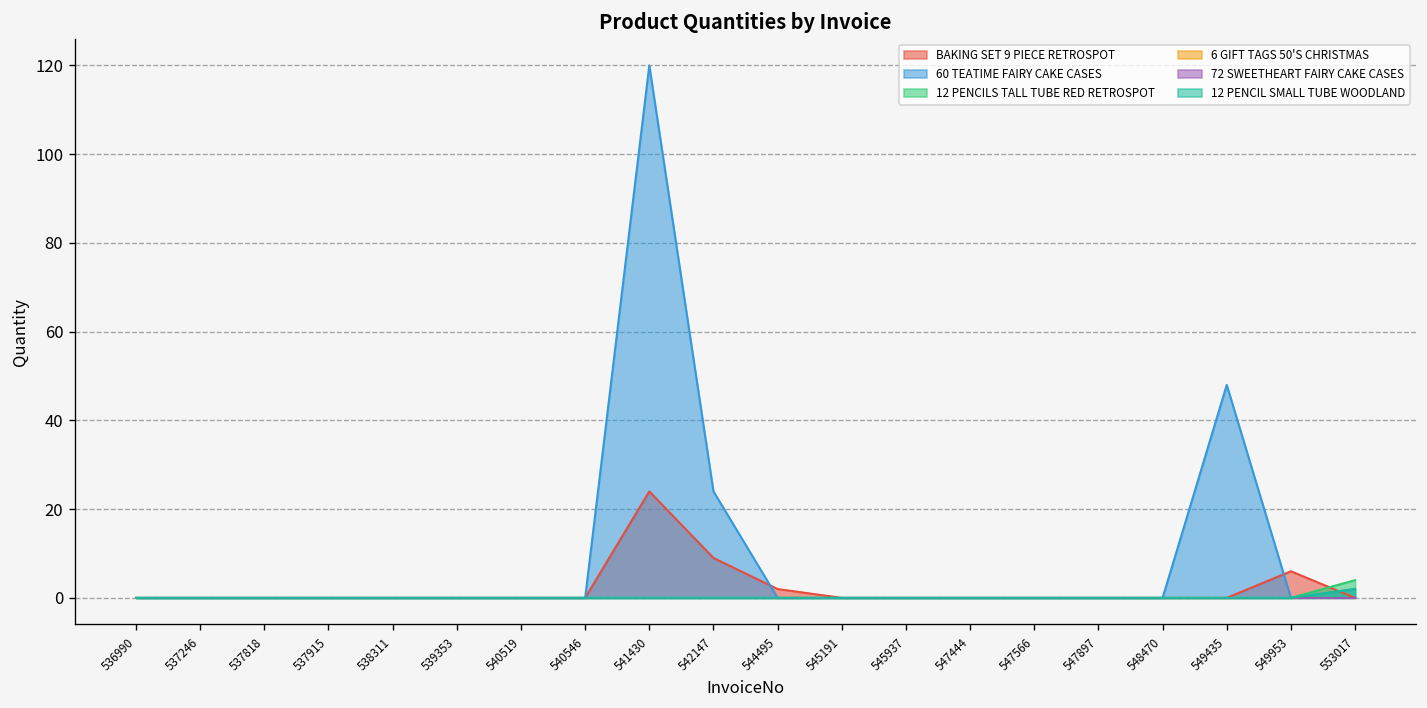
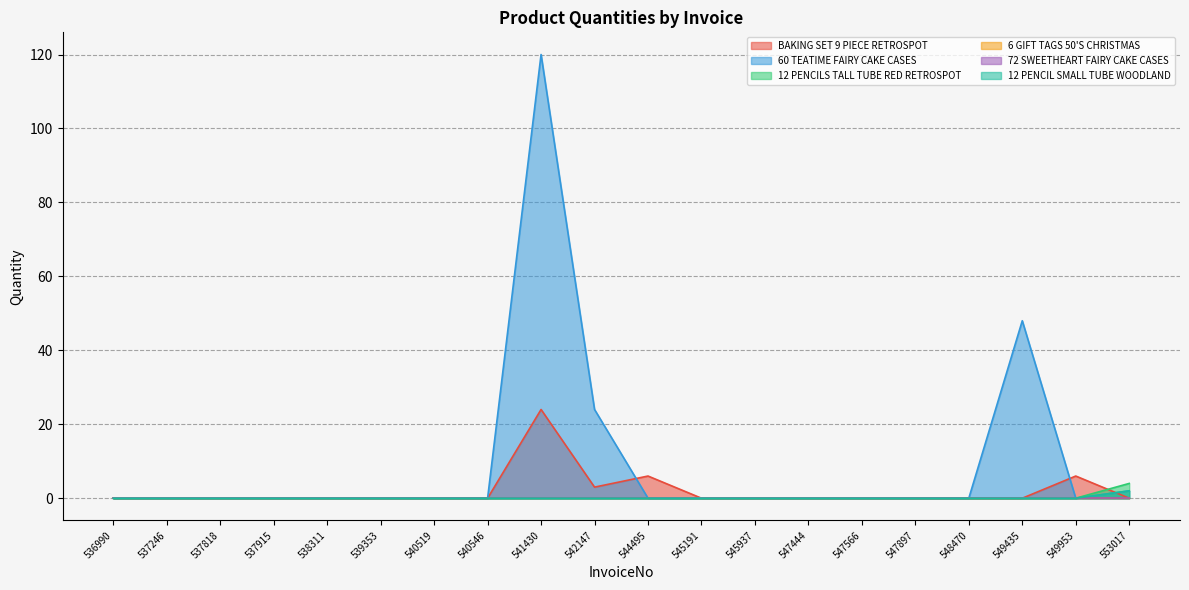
  {
    "BAKING SET 9 PIECE RETROSPOT": {
      "541430": 24,
-     "542147": 9,
-     "544495": 2,
+     "542147": 3,
+     "544495": 6,
      "549953": 6
    },
    "60 TEATIME FAIRY CAKE CASES": {
      "541430": 120,
      "542147": 24,
      "549435": 48
    }
  }
